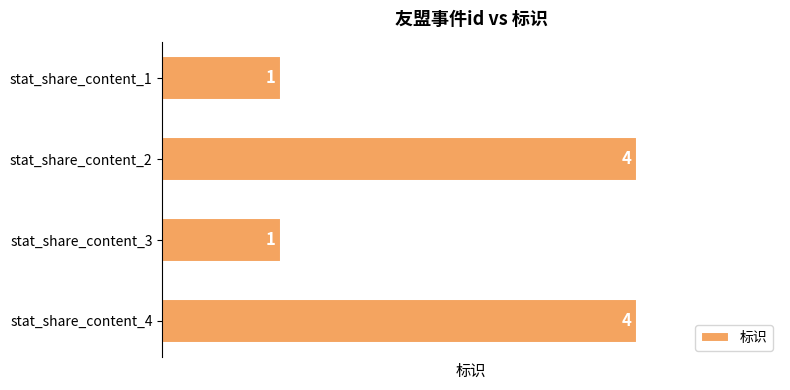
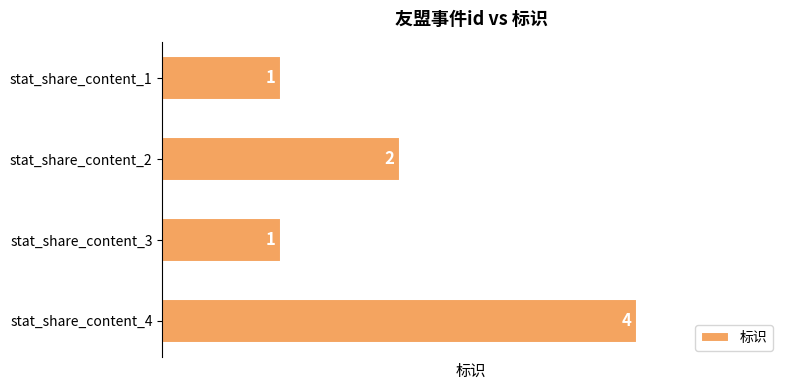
  {
    "stat_share_content_1": 1,
-   "stat_share_content_2": 4,
+   "stat_share_content_2": 2,
    "stat_share_content_3": 1,
    "stat_share_content_4": 4
  }
